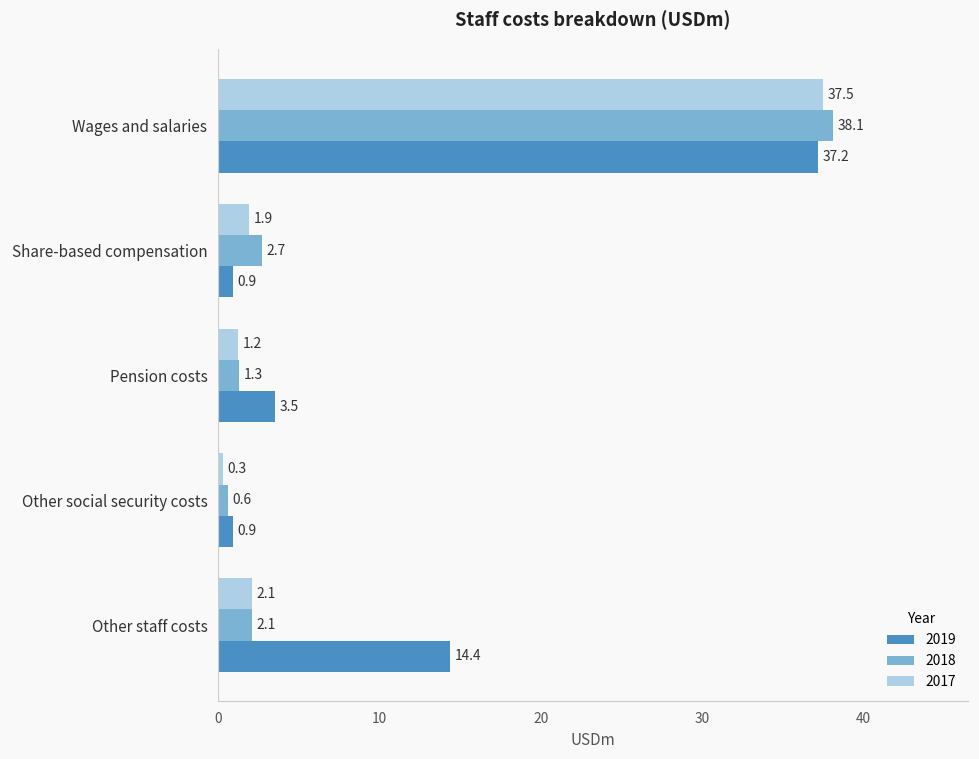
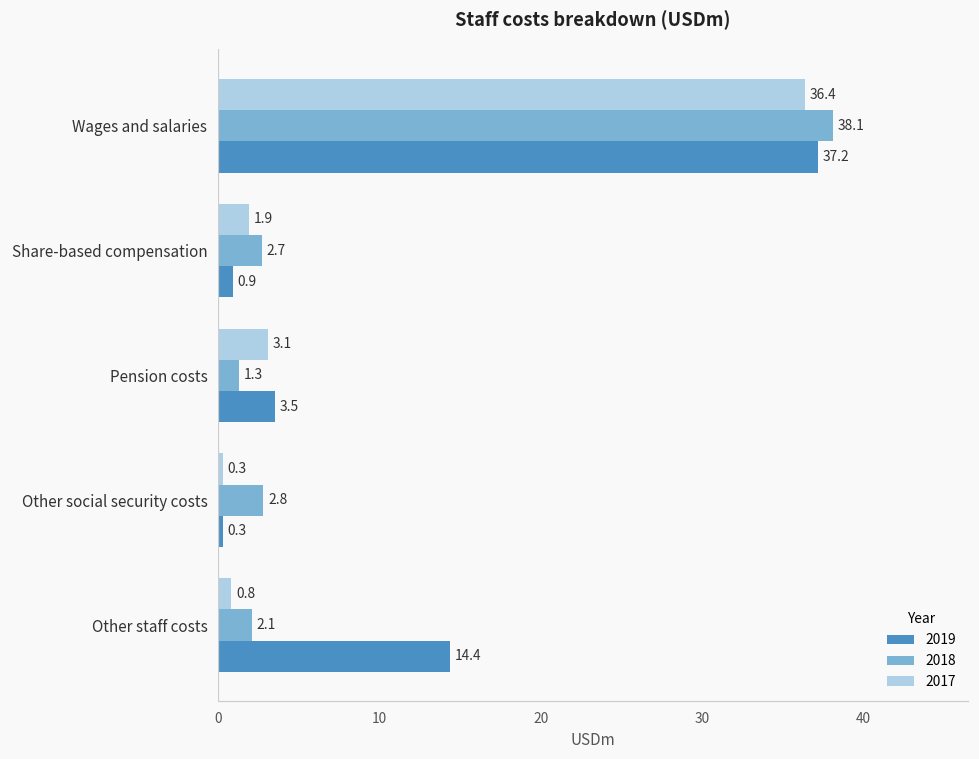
  {
    "2019": {
      "Wages and salaries": 37.2,
      "Share-based compensation": 0.9,
      "Pension costs": 3.5,
-     "Other social security costs": 0.9,
+     "Other social security costs": 0.3,
      "Other staff costs": 14.4
    },
    "2018": {
      "Wages and salaries": 38.1,
      "Share-based compensation": 2.7,
      "Pension costs": 1.3,
-     "Other social security costs": 0.6,
+     "Other social security costs": 2.8,
      "Other staff costs": 2.1
    },
    "2017": {
-     "Wages and salaries": 37.5,
+     "Wages and salaries": 36.4,
      "Share-based compensation": 1.9,
-     "Pension costs": 1.2,
+     "Pension costs": 3.1,
      "Other social security costs": 0.3,
-     "Other staff costs": 2.1
+     "Other staff costs": 0.8
    }
  }
